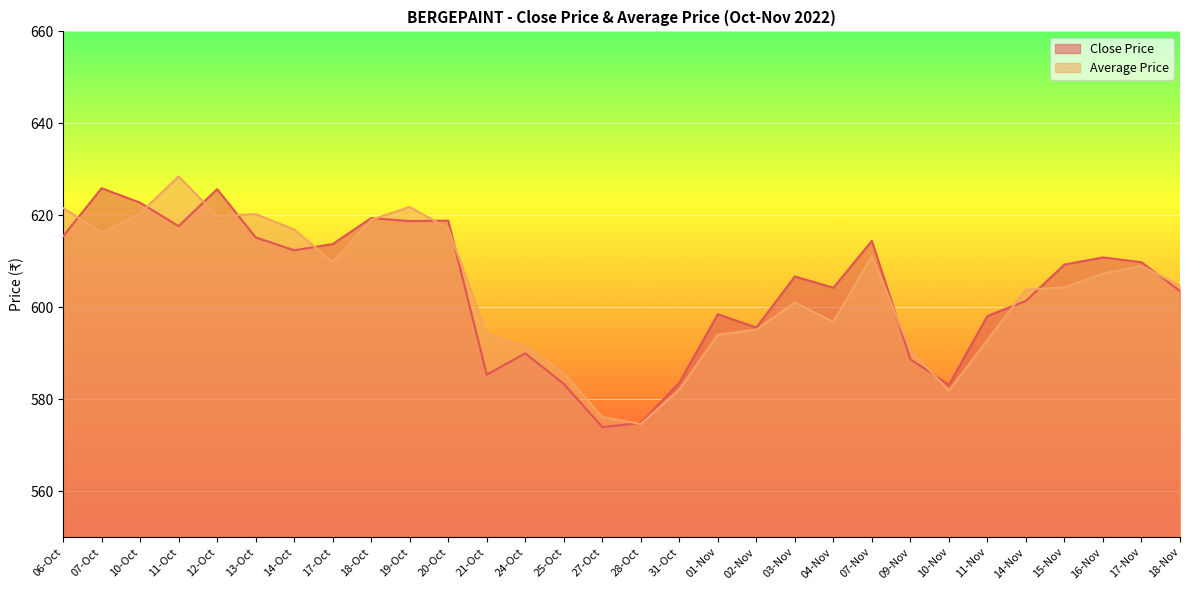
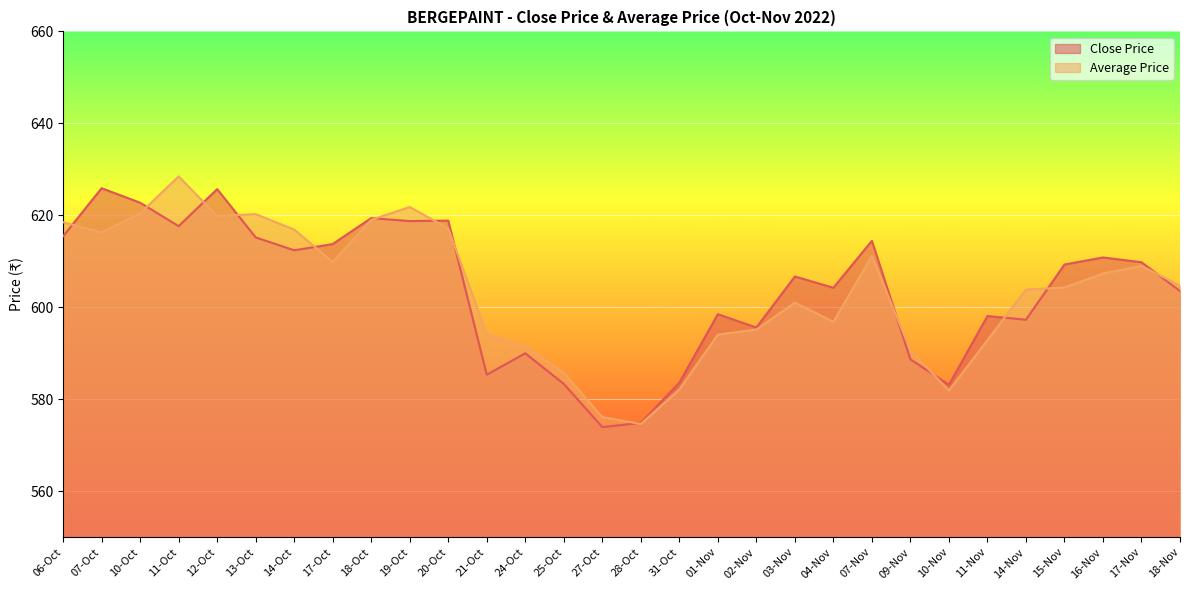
  {
    "Close Price": {
      "06-Oct": 615,
      "07-Oct": 626,
      "10-Oct": 623,
      "11-Oct": 618,
      "12-Oct": 626,
      "13-Oct": 615,
      "14-Oct": 612,
      "17-Oct": 614,
      "19-Oct": 619,
      "20-Oct": 619,
      "21-Oct": 585,
      "24-Oct": 590,
      "25-Oct": 583,
      "27-Oct": 574,
      "31-Oct": 584,
      "01-Nov": 599,
      "03-Nov": 607,
      "04-Nov": 604,
      "07-Nov": 614,
      "09-Nov": 589,
      "10-Nov": 583,
      "11-Nov": 598,
-     "14-Nov": 601,
+     "14-Nov": 597,
      "15-Nov": 609,
      "16-Nov": 611,
      "17-Nov": 610,
      "18-Nov": 604
    },
    "Average Price": {
-     "06-Oct": 622,
+     "06-Oct": 619,
      "07-Oct": 616,
      "10-Oct": 620,
      "11-Oct": 628,
      "12-Oct": 620,
      "13-Oct": 620,
      "14-Oct": 617,
      "17-Oct": 610,
      "19-Oct": 622,
      "20-Oct": 617,
      "21-Oct": 594,
      "24-Oct": 592,
      "25-Oct": 586,
      "27-Oct": 576,
      "31-Oct": 582,
      "01-Nov": 594,
      "03-Nov": 601,
      "04-Nov": 597,
      "07-Nov": 611,
      "09-Nov": 591,
      "10-Nov": 582,
      "11-Nov": 593,
      "14-Nov": 604,
      "15-Nov": 604,
      "16-Nov": 607,
      "17-Nov": 609,
      "18-Nov": 605
    }
  }
